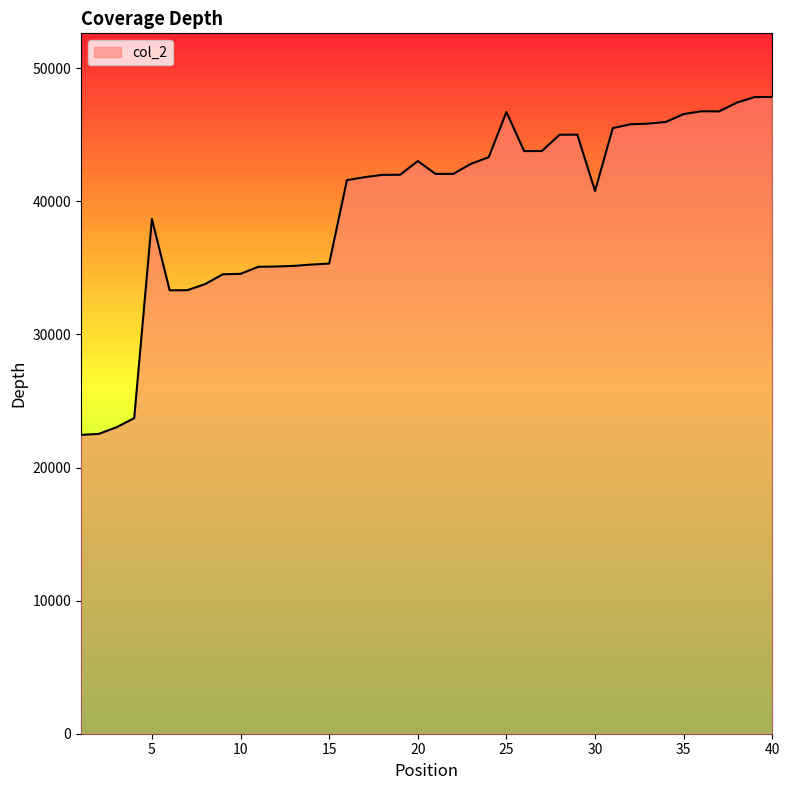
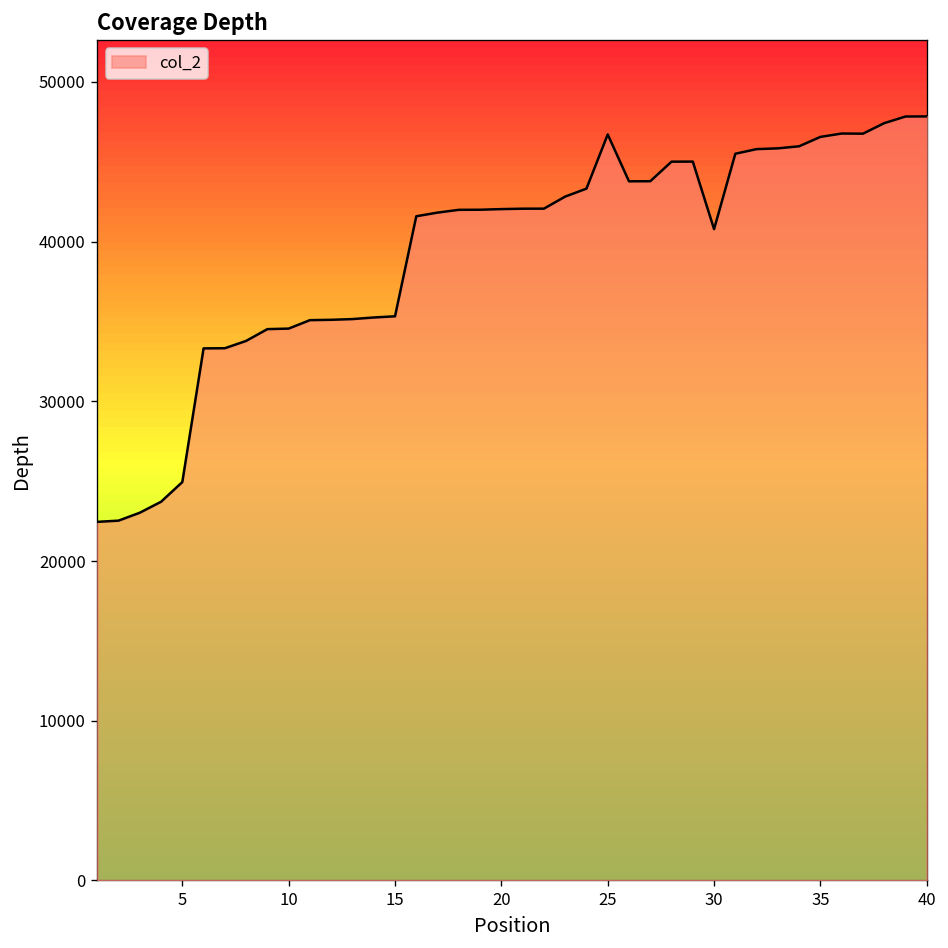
  {
-   "5": 38700,
+   "5": 24900,
    "10": 34600,
    "15": 35300,
-   "20": 43000,
+   "20": 42000,
    "25": 46700,
    "30": 40800,
    "35": 46600,
    "40": 47800
  }
